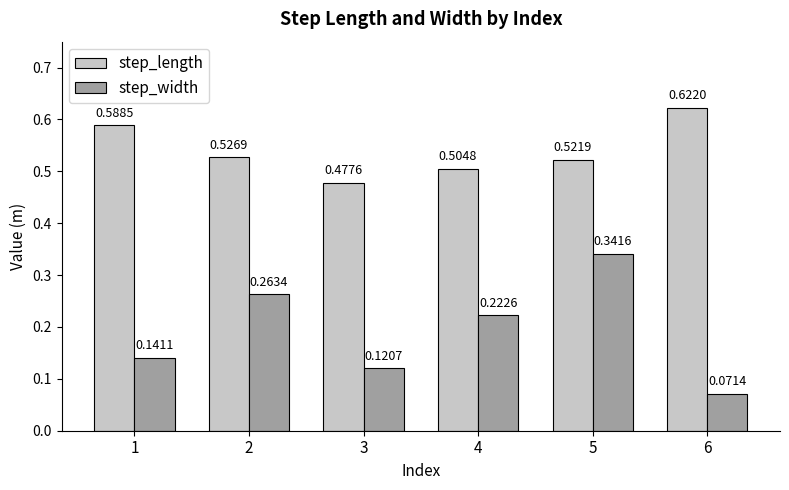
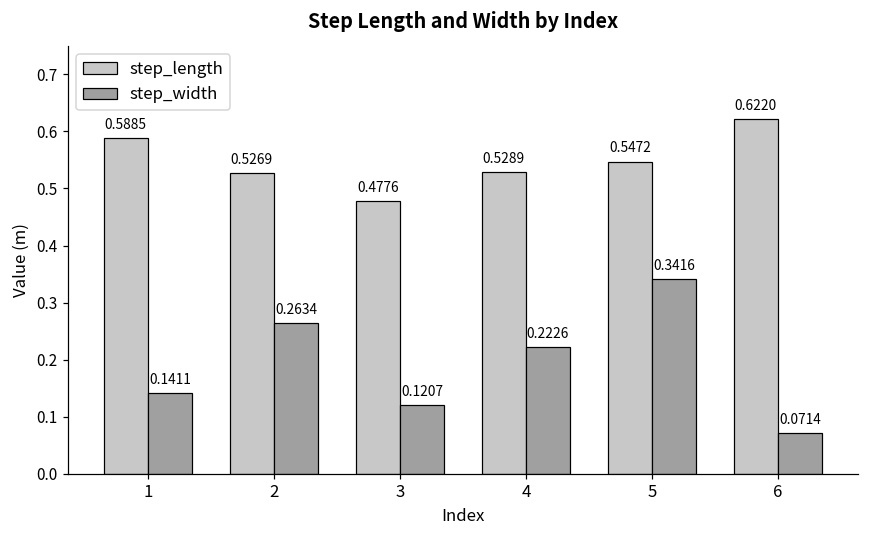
  {
    "step_length": {
      "1": 0.5885,
      "2": 0.5269,
      "3": 0.4776,
-     "4": 0.5048,
-     "5": 0.5219,
+     "4": 0.5289,
+     "5": 0.5472,
      "6": 0.6220
    },
    "step_width": {
      "1": 0.1411,
      "2": 0.2634,
      "3": 0.1207,
      "4": 0.2226,
      "5": 0.3416,
      "6": 0.0714
    }
  }
